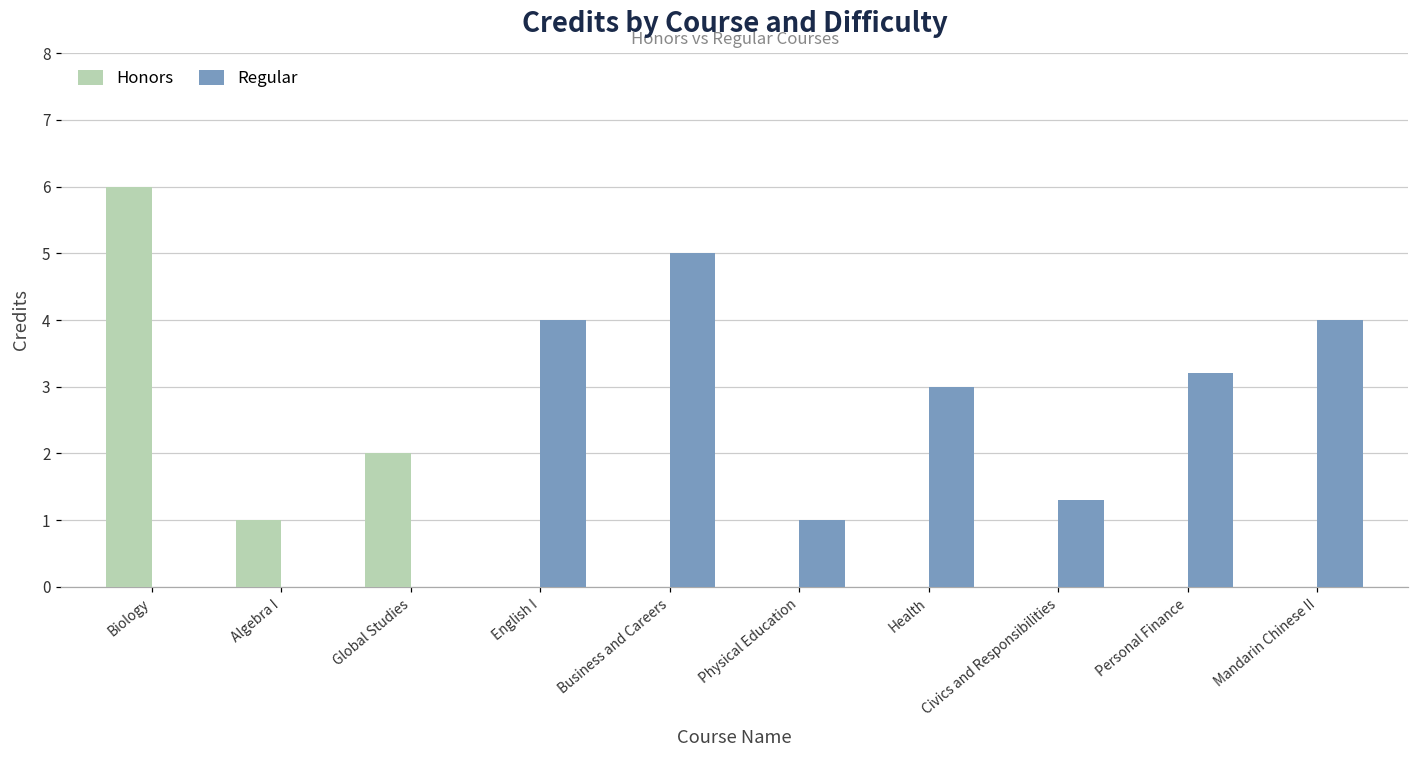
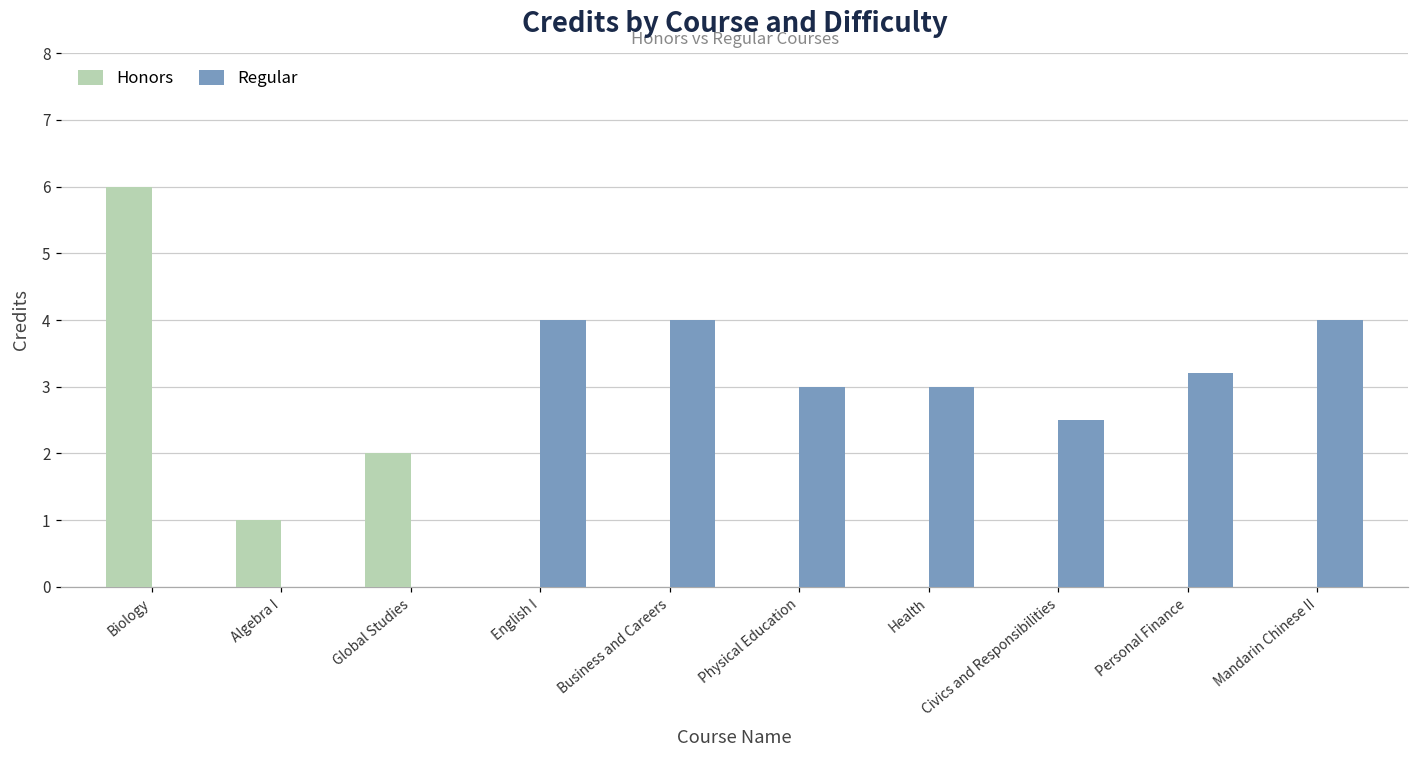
  {
    "Honors": {
      "Biology": 6.0,
      "Algebra I": 1.0,
      "Global Studies": 2.0,
      "English I": 0.0,
      "Business and Careers": 0.0,
      "Physical Education": 0.0,
      "Health": 0.0,
      "Civics and Responsibilities": 0.0,
      "Personal Finance": 0.0,
      "Mandarin Chinese II": 0.0
    },
    "Regular": {
      "Biology": 0.0,
      "Algebra I": 0.0,
      "Global Studies": 0.0,
      "English I": 4.0,
-     "Business and Careers": 5,
-     "Physical Education": 1,
+     "Business and Careers": 4,
+     "Physical Education": 3,
      "Health": 3.0,
-     "Civics and Responsibilities": 1.3,
+     "Civics and Responsibilities": 2.5,
      "Personal Finance": 3.2,
      "Mandarin Chinese II": 4.0
    }
  }
